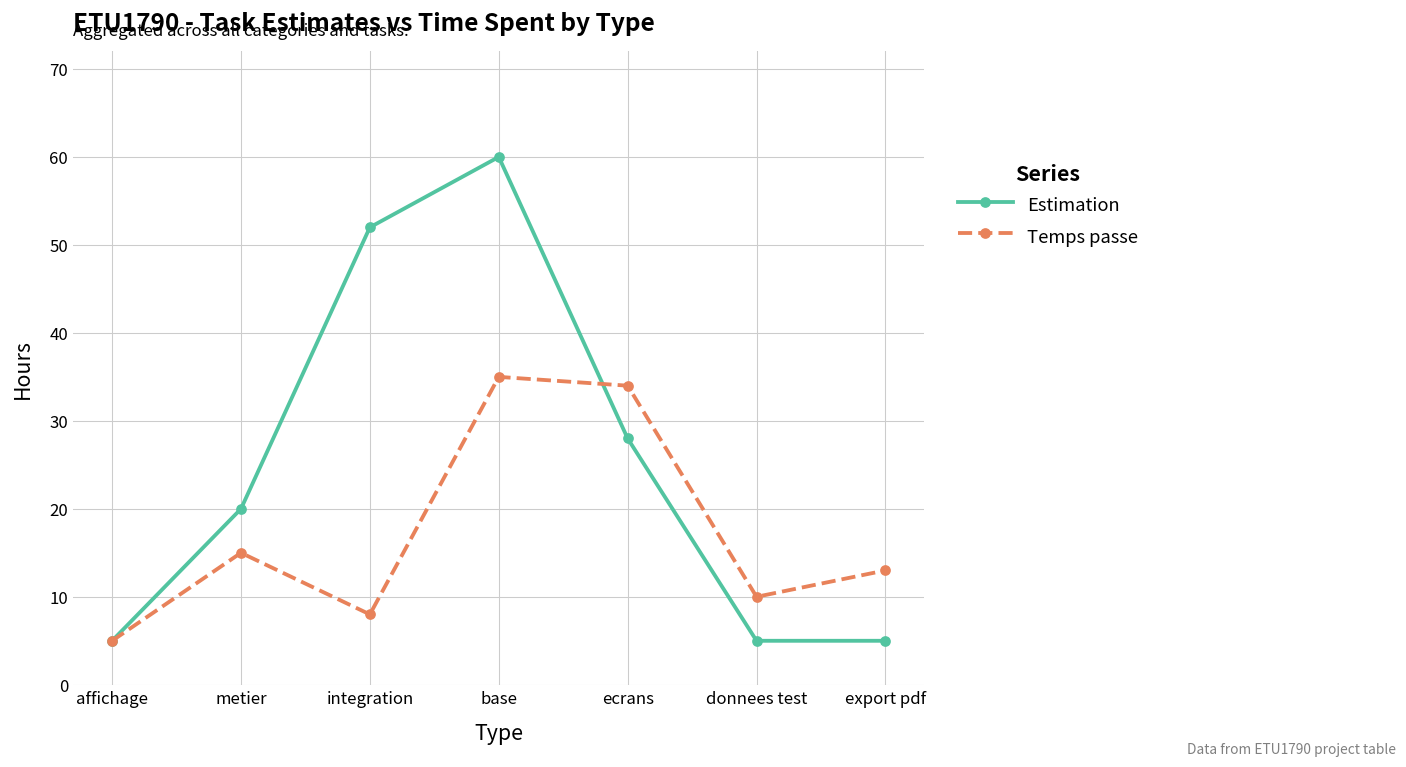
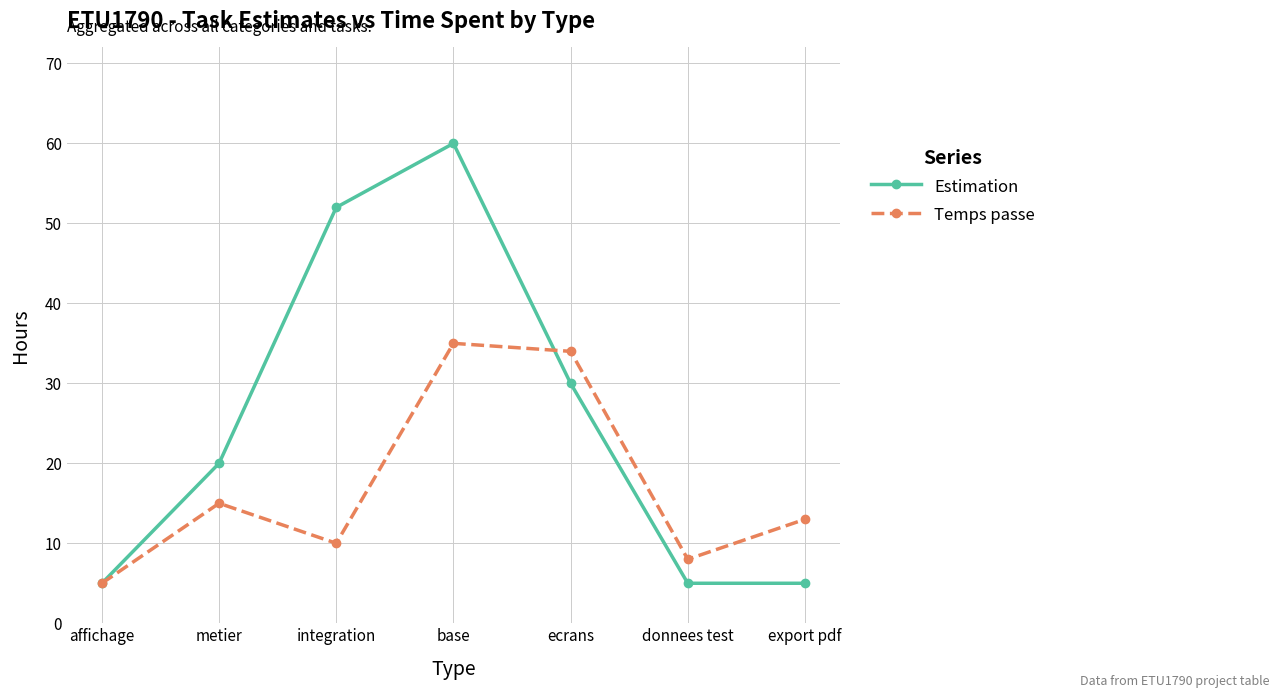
  {
    "Estimation": {
      "metier": 20,
      "integration": 52,
      "base": 60,
-     "ecrans": 28,
+     "ecrans": 30,
      "donnees test": 5,
      "export pdf": 5
    },
    "Temps passe": {
      "metier": 15,
-     "integration": 8,
+     "integration": 10,
      "base": 35,
      "ecrans": 34,
-     "donnees test": 10,
+     "donnees test": 8,
      "export pdf": 13
    }
  }
